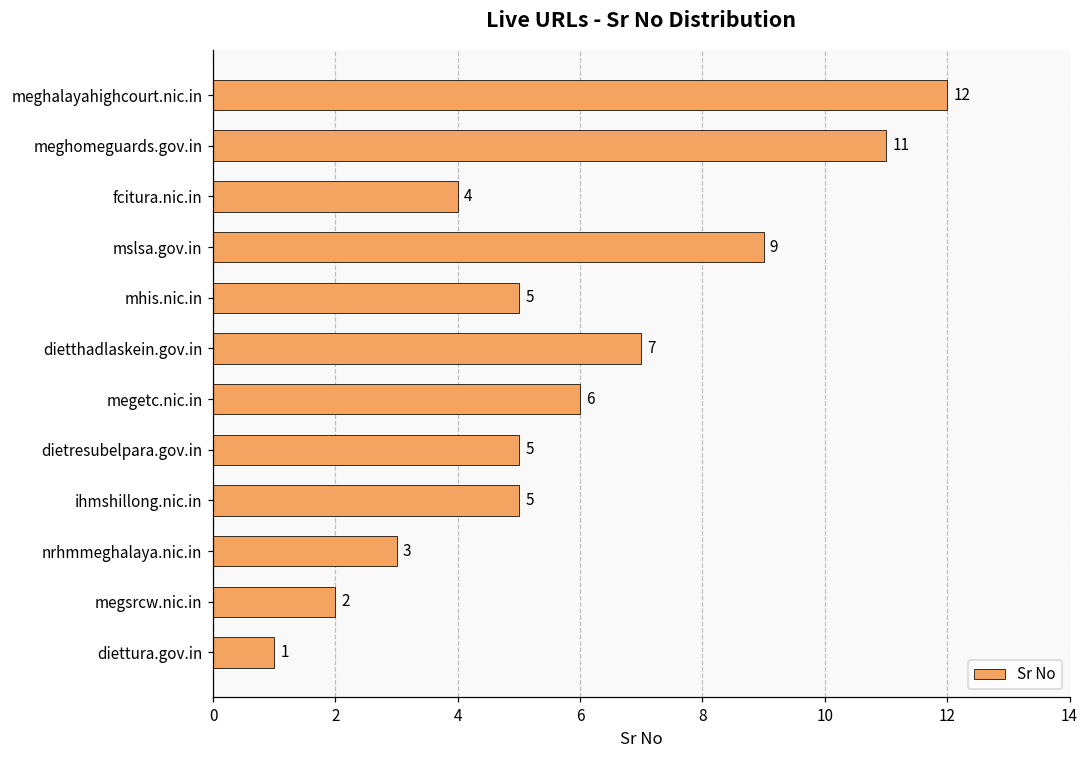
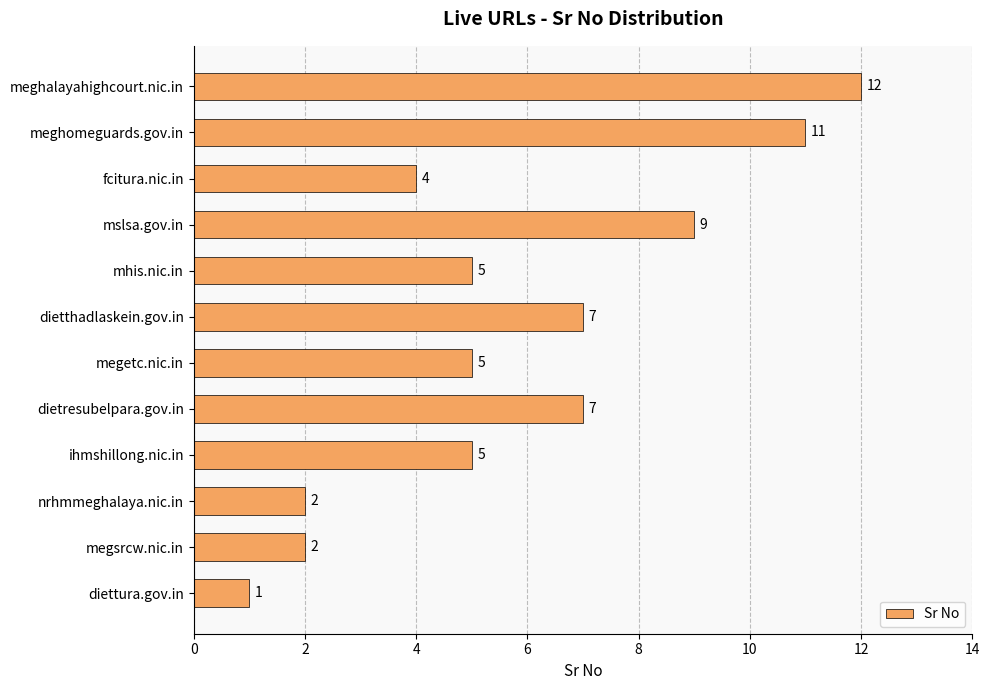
  {
    "meghalayahighcourt.nic.in": 12,
    "meghomeguards.gov.in": 11,
    "fcitura.nic.in": 4,
    "mslsa.gov.in": 9,
    "mhis.nic.in": 5,
    "dietthadlaskein.gov.in": 7,
-   "megetc.nic.in": 6,
-   "dietresubelpara.gov.in": 5,
+   "megetc.nic.in": 5,
+   "dietresubelpara.gov.in": 7,
    "ihmshillong.nic.in": 5,
-   "nrhmmeghalaya.nic.in": 3,
+   "nrhmmeghalaya.nic.in": 2,
    "megsrcw.nic.in": 2,
    "diettura.gov.in": 1
  }
